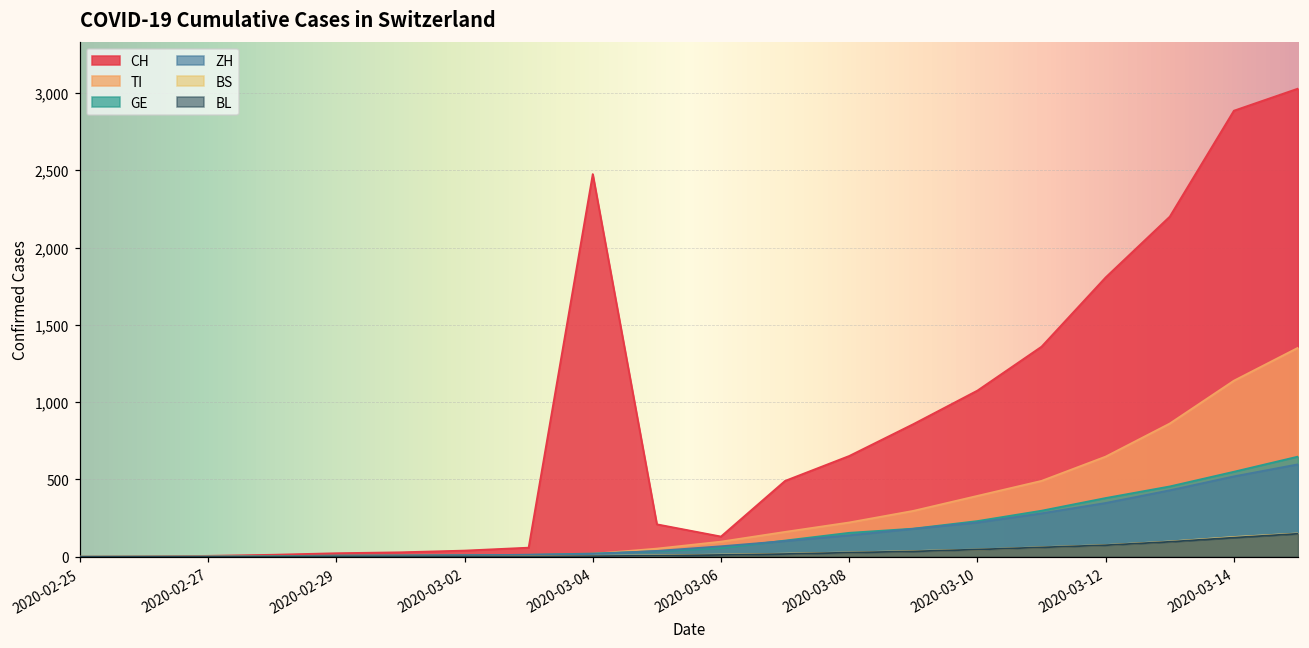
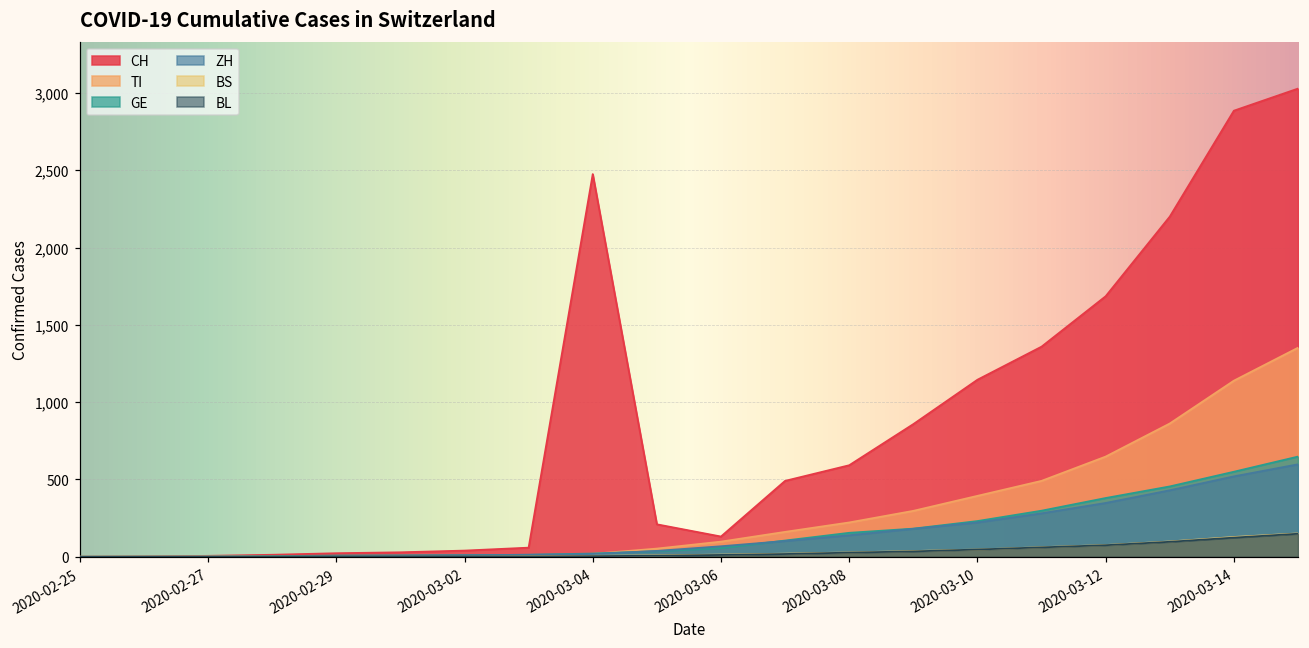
  {
    "CH": {
      "2020-03-02": "40",
      "2020-03-04": "2,480",
      "2020-03-06": "130",
-     "2020-03-08": "650",
-     "2020-03-10": "1,080",
-     "2020-03-12": "1,810",
+     "2020-03-08": "590",
+     "2020-03-10": "1,150",
+     "2020-03-12": "1,690",
      "2020-03-14": "2,890"
    }
  }
